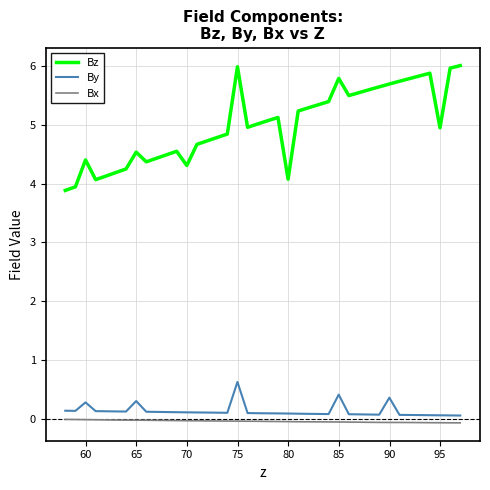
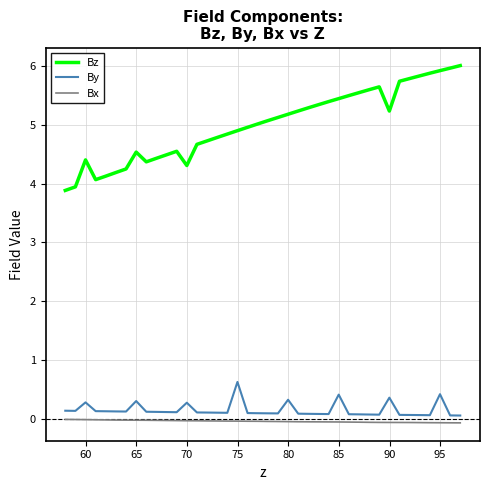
  {
    "Bz": {
      "60": 4.4,
      "65": 4.5,
      "70": 4.3,
-     "75": 6.0,
-     "80": 4.1,
-     "85": 5.8,
-     "90": 5.7,
-     "95": 4.9
+     "75": 4.9,
+     "80": 5.2,
+     "85": 5.4,
+     "90": 5.2,
+     "95": 5.9
    },
    "By": {
      "60": 0.3,
      "65": 0.3,
-     "70": 0.1,
+     "70": 0.3,
      "75": 0.6,
-     "80": 0.1,
+     "80": 0.3,
      "85": 0.4,
      "90": 0.4,
-     "95": 0.1
+     "95": 0.4
    },
    "Bx": {
      "60": 0.0,
      "65": 0.0,
      "70": 0.0,
      "75": 0.0,
      "80": 0.0,
      "85": -0.1,
      "90": -0.1,
      "95": -0.1
    }
  }
